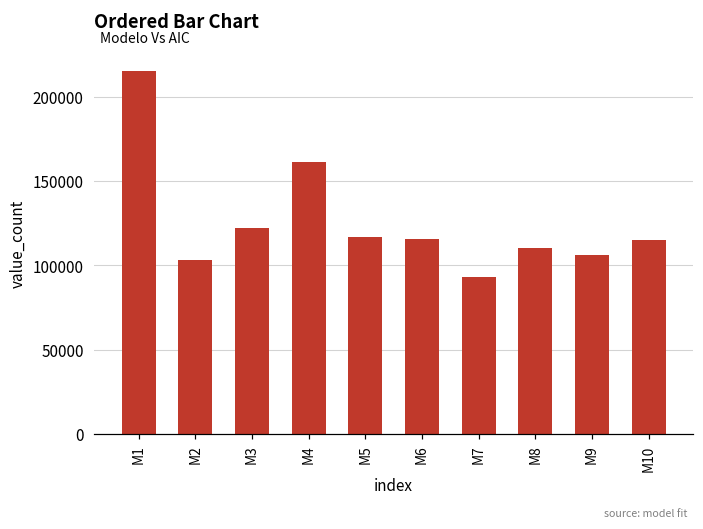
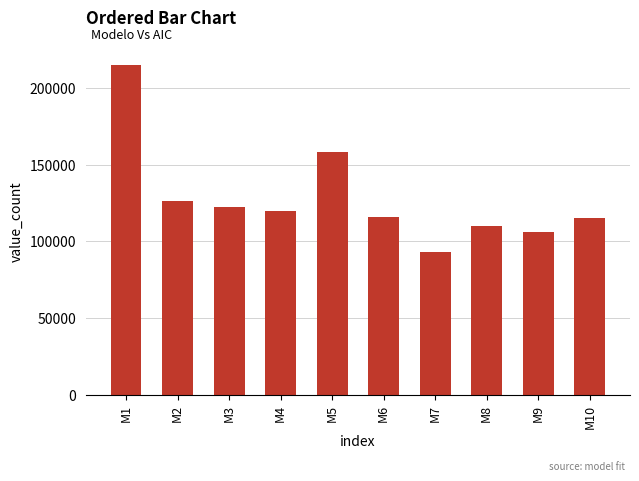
  {
    "M1": 215000,
-   "M2": 103000,
+   "M2": 126000,
    "M3": 122000,
-   "M4": 161000,
-   "M5": 117000,
+   "M4": 120000,
+   "M5": 158000,
    "M6": 116000,
    "M7": 93000,
    "M8": 110000,
    "M9": 106000,
    "M10": 115000
  }
